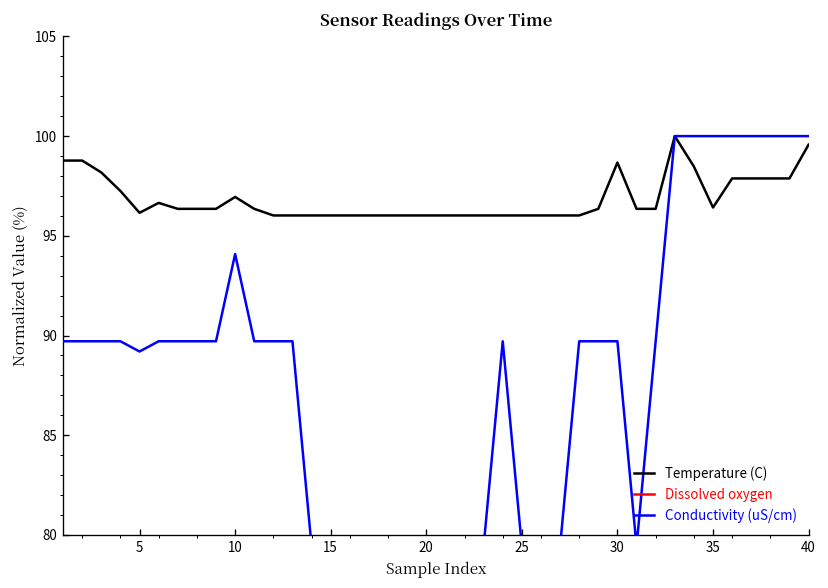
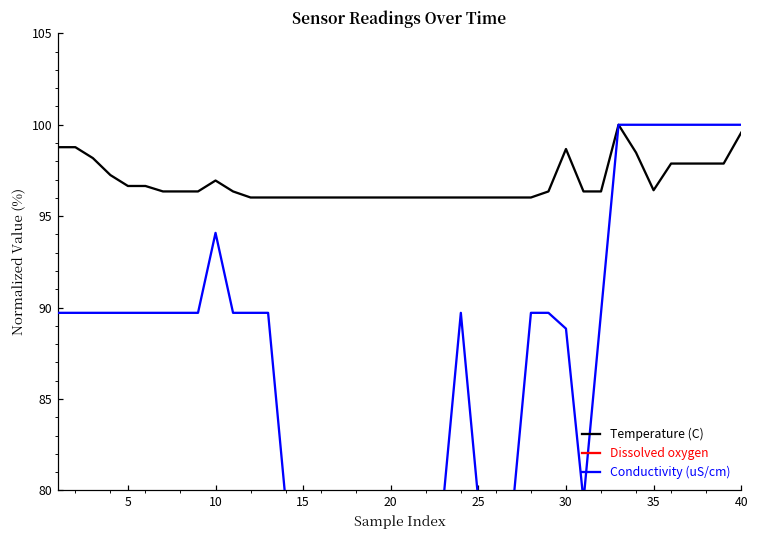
  {
    "Temperature (C)": {
-     "5": 96.2,
+     "5": 96.7,
      "10": 96.9,
      "15": 96.0,
      "20": 96.0,
      "25": 96.0,
      "30": 98.7,
      "35": 96.4,
      "40": 99.6
    },
    "Conductivity (uS/cm)": {
-     "5": 89.2,
+     "5": 89.7,
      "10": 94.1,
-     "30": 89.7,
+     "30": 88.8,
      "35": 100.0,
      "40": 100.0
    }
  }
